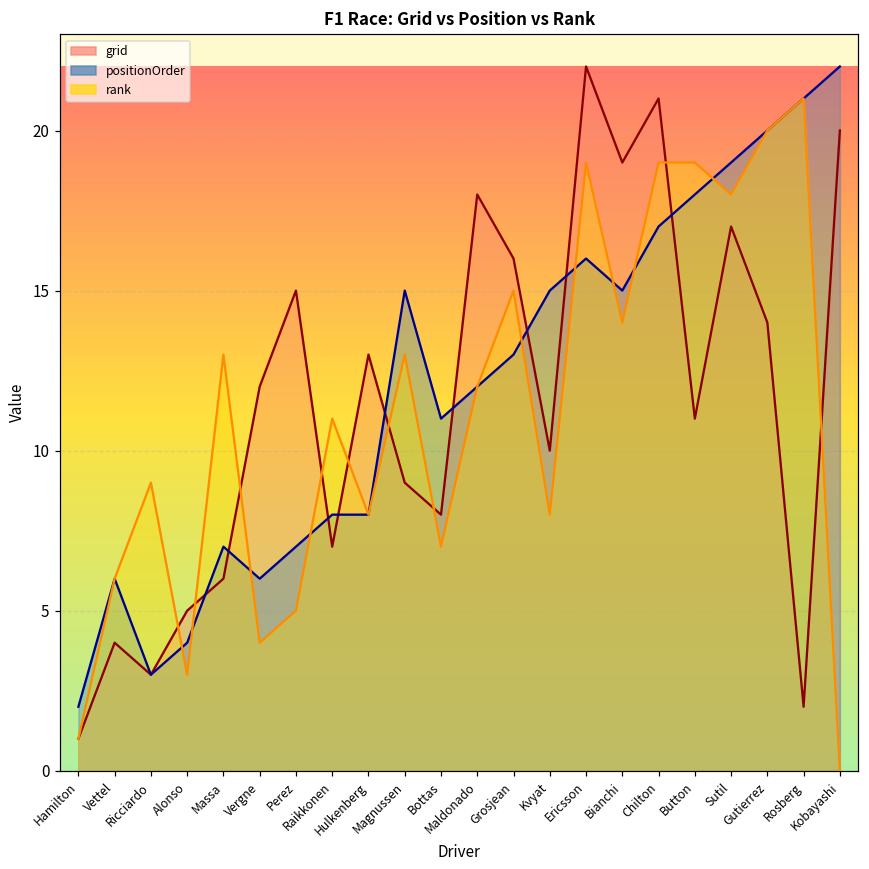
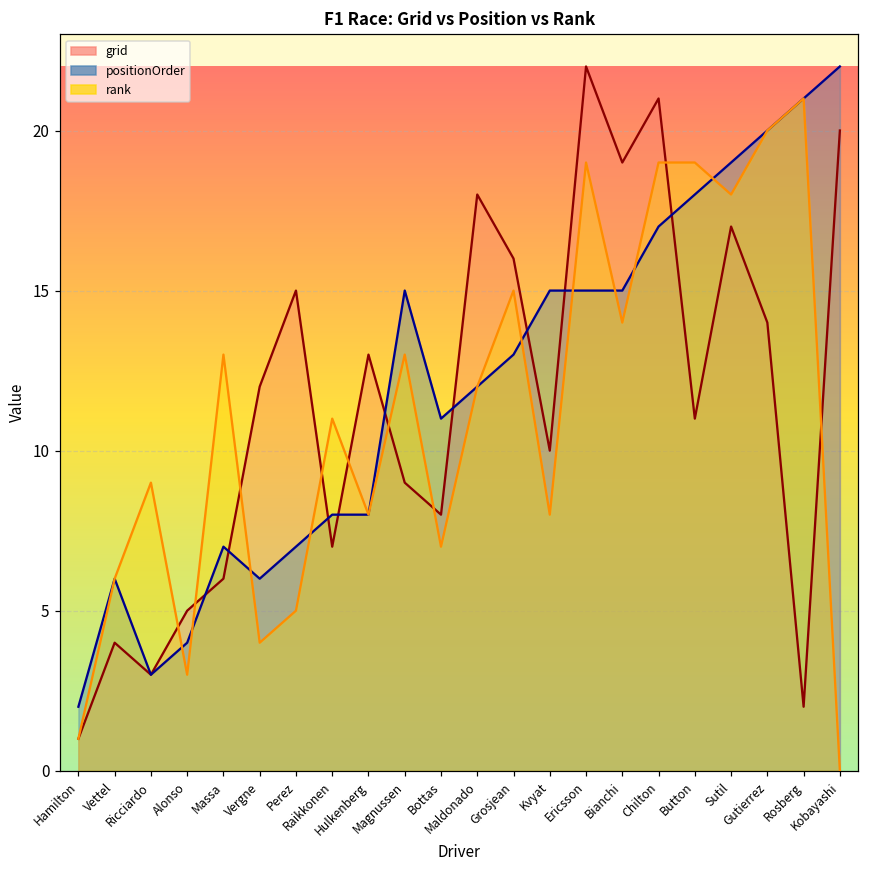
  {
    "grid": {
      "Vettel": 4,
      "Alonso": 5,
      "Massa": 6,
      "Vergne": 12,
      "Perez": 15,
      "Raikkonen": 7,
      "Hulkenberg": 13,
      "Magnussen": 9,
      "Bottas": 8,
      "Maldonado": 18,
      "Grosjean": 16,
      "Kvyat": 10,
      "Ericsson": 22,
      "Bianchi": 19,
      "Chilton": 21,
      "Button": 11,
      "Sutil": 17,
      "Gutierrez": 14,
      "Rosberg": 2,
      "Kobayashi": 20
    },
    "positionOrder": {
      "Hamilton": 2,
      "Alonso": 4,
      "Massa": 7,
      "Vergne": 6,
      "Perez": 7,
      "Raikkonen": 8,
      "Magnussen": 15,
      "Bottas": 11,
      "Grosjean": 13,
      "Kvyat": 15,
-     "Ericsson": 16,
+     "Ericsson": 15,
      "Bianchi": 15,
      "Chilton": 17,
      "Button": 18,
      "Sutil": 19,
      "Kobayashi": 22
    },
    "rank": {
      "Ricciardo": 9,
      "Alonso": 3,
      "Massa": 13,
      "Vergne": 4,
      "Perez": 5,
      "Raikkonen": 11,
      "Magnussen": 13,
      "Bottas": 7,
      "Grosjean": 15,
      "Kvyat": 8,
      "Ericsson": 19,
      "Bianchi": 14,
      "Chilton": 19,
      "Button": 19,
      "Sutil": 18,
      "Kobayashi": 0
    }
  }
